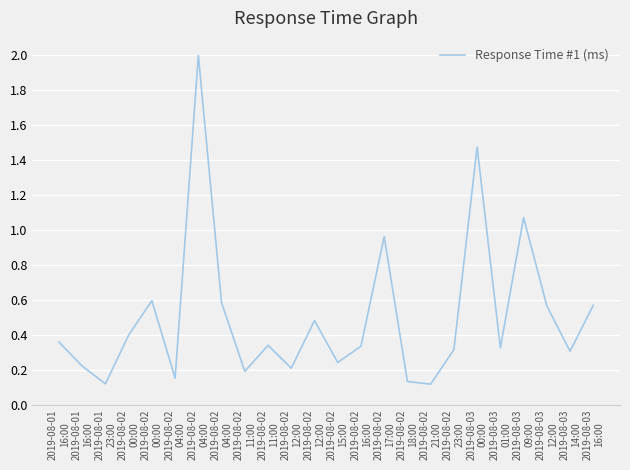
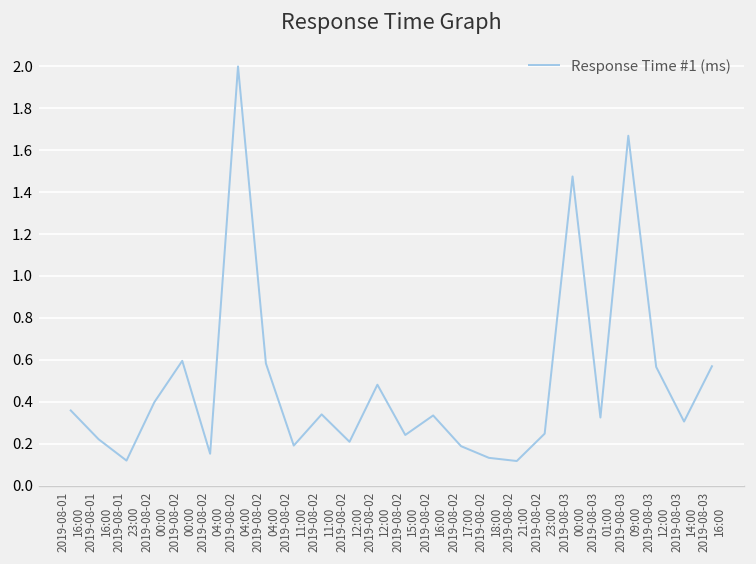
  {
    "2019-08-01 23:00": 0.12,
    "2019-08-02 15:00": 0.24,
    "2019-08-02 16:00": 0.33,
-   "2019-08-02 17:00": 0.96,
+   "2019-08-02 17:00": 0.19,
    "2019-08-02 18:00": 0.13,
    "2019-08-02 21:00": 0.12,
-   "2019-08-02 23:00": 0.31,
+   "2019-08-02 23:00": 0.25,
    "2019-08-03 00:00": 1.47,
    "2019-08-03 01:00": 0.32,
-   "2019-08-03 09:00": 1.07,
+   "2019-08-03 09:00": 1.67,
    "2019-08-03 12:00": 0.57,
    "2019-08-03 14:00": 0.31,
    "2019-08-03 16:00": 0.57
  }
